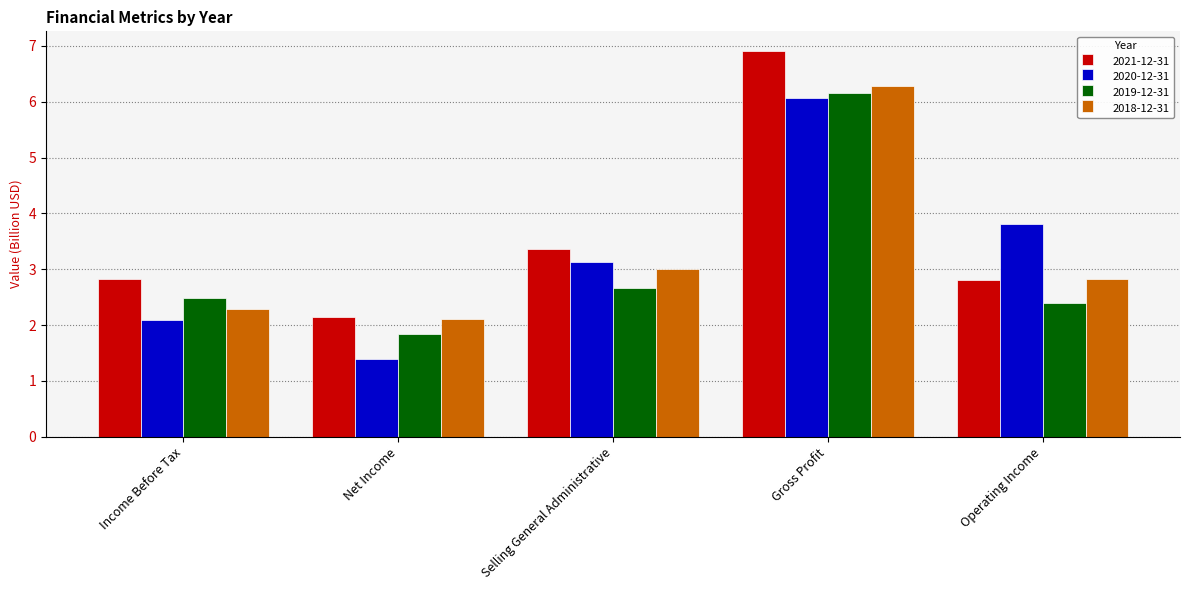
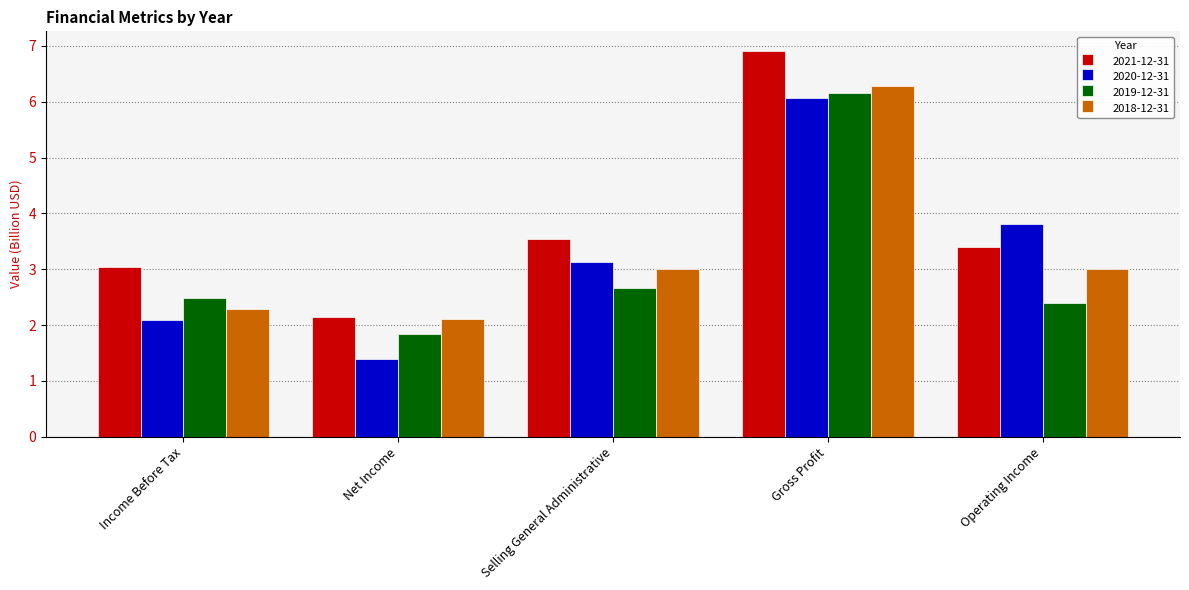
  {
    "2021-12-31": {
-     "Income Before Tax": 2.8,
+     "Income Before Tax": 3.0,
      "Net Income": 2.1,
-     "Selling General Administrative": 3.4,
+     "Selling General Administrative": 3.5,
      "Gross Profit": 6.9,
-     "Operating Income": 2.8
+     "Operating Income": 3.4
    },
    "2020-12-31": {
      "Income Before Tax": 2.1,
      "Net Income": 1.4,
      "Selling General Administrative": 3.1,
      "Gross Profit": 6.1,
      "Operating Income": 3.8
    },
    "2019-12-31": {
      "Income Before Tax": 2.5,
      "Net Income": 1.8,
      "Selling General Administrative": 2.7,
      "Gross Profit": 6.1,
      "Operating Income": 2.4
    },
    "2018-12-31": {
      "Income Before Tax": 2.3,
      "Net Income": 2.1,
      "Selling General Administrative": 3.0,
      "Gross Profit": 6.3,
-     "Operating Income": 2.8
+     "Operating Income": 3.0
    }
  }
